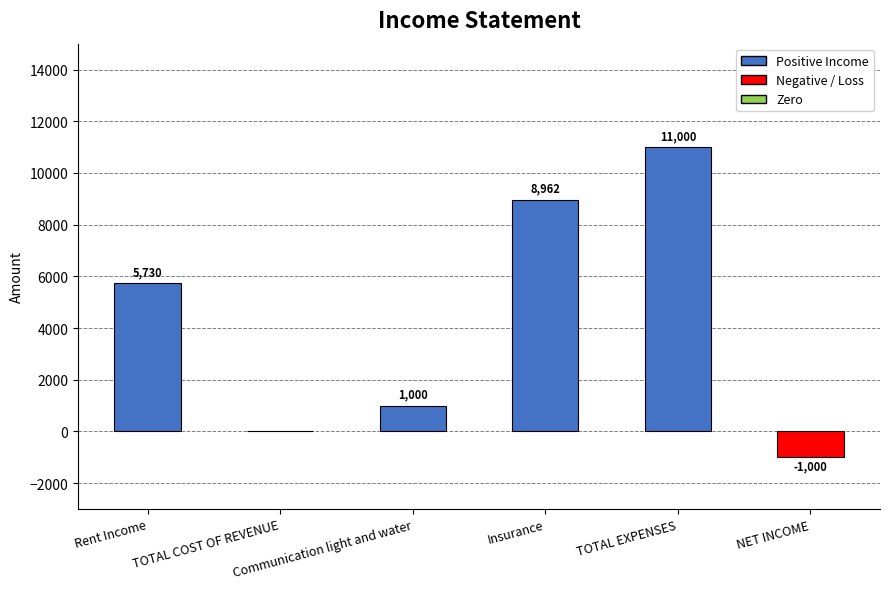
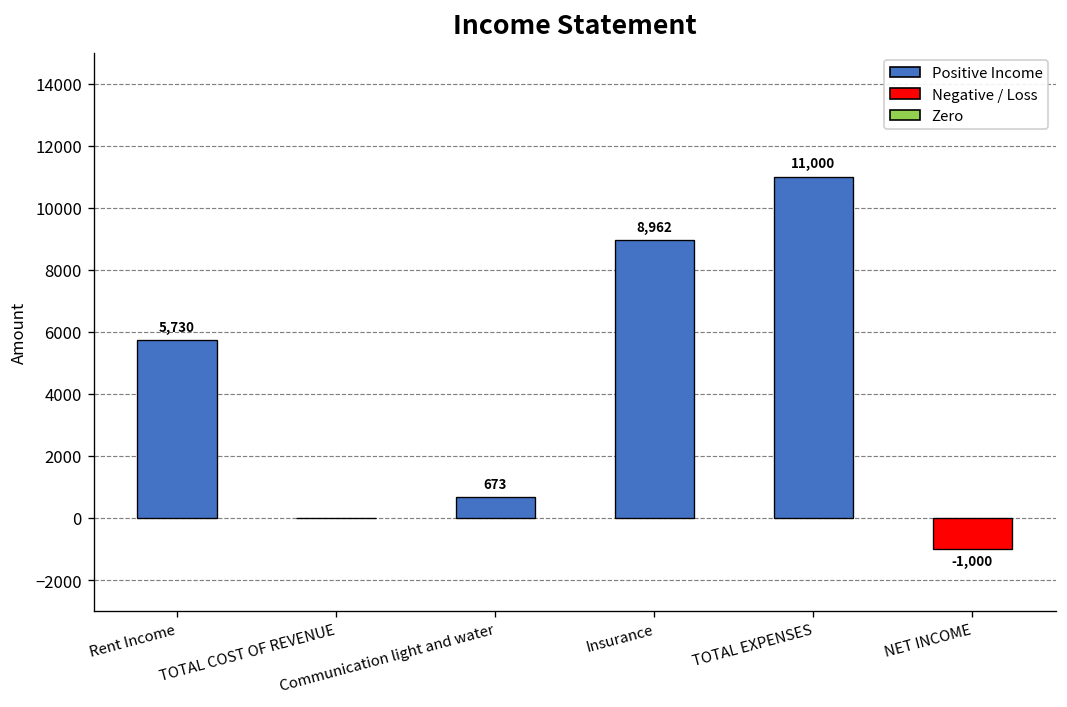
  {
    "Rent Income": "5,730",
-   "Communication light and water": "1,000",
+   "Communication light and water": "673",
    "Insurance": "8,962",
    "TOTAL EXPENSES": "11,000",
    "NET INCOME": "-1,000"
  }
